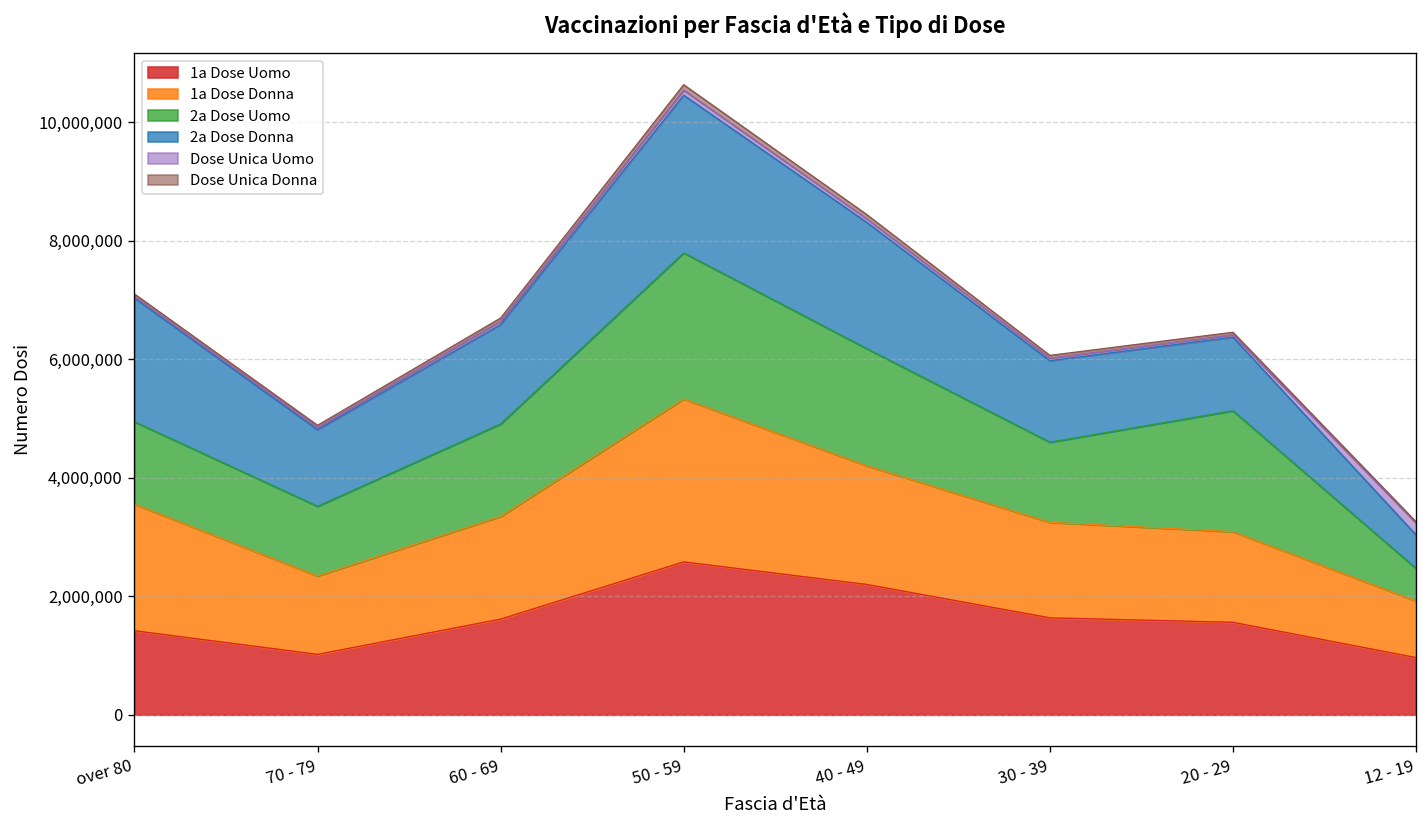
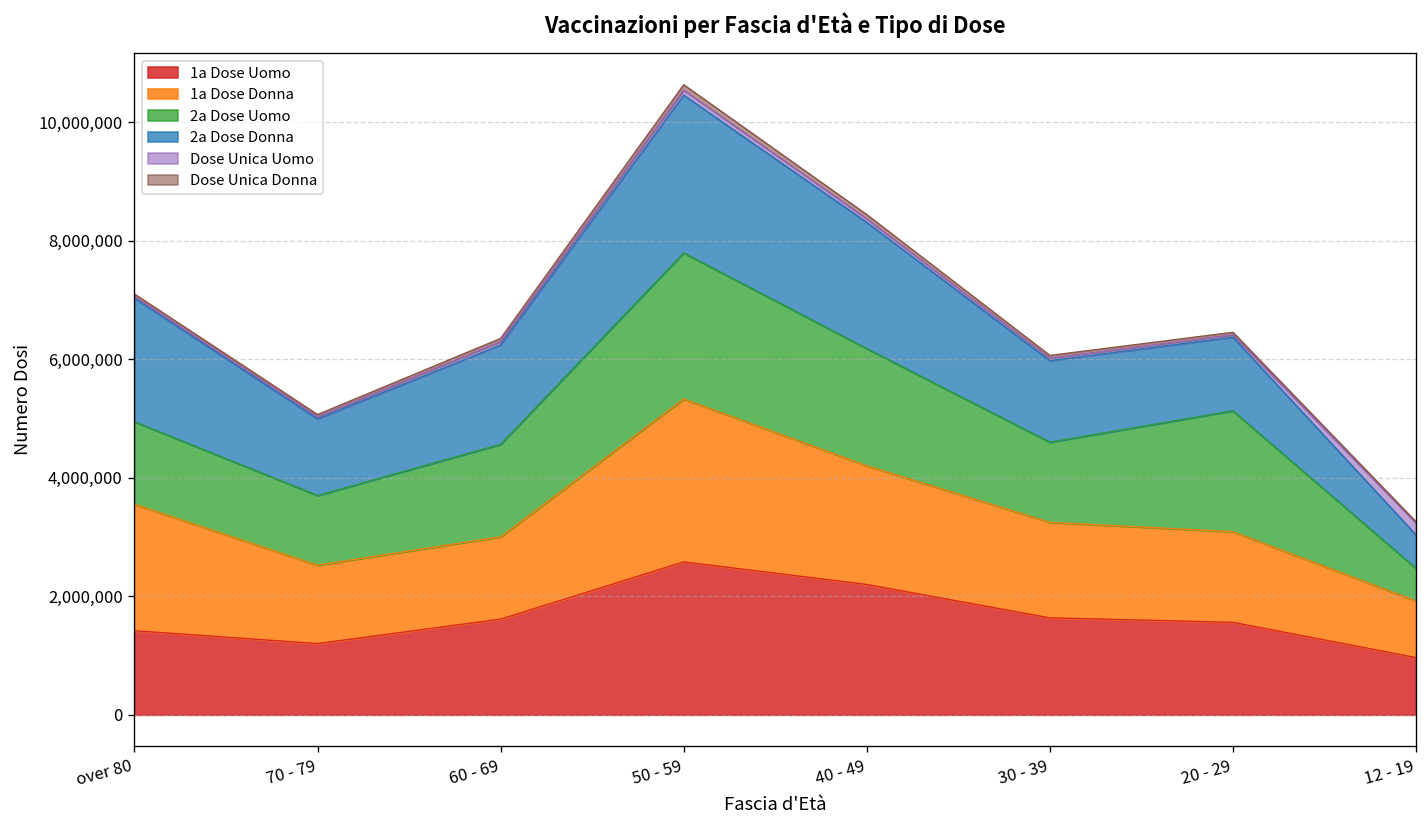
  {
    "1a Dose Uomo": {
      "over 80": "1,400,000",
-     "70 - 79": "1,000,000",
+     "70 - 79": "1,200,000",
      "60 - 69": "1,600,000",
      "50 - 59": "2,600,000",
      "40 - 49": "2,200,000",
      "30 - 39": "1,600,000",
      "20 - 29": "1,600,000",
      "12 - 19": "1,000,000"
    },
    "1a Dose Donna": {
      "over 80": "2,100,000",
      "70 - 79": "1,300,000",
-     "60 - 69": "1,700,000",
+     "60 - 69": "1,400,000",
      "50 - 59": "2,800,000",
      "40 - 49": "2,000,000",
      "30 - 39": "1,600,000",
      "20 - 29": "1,500,000",
      "12 - 19": "1,000,000"
    },
    "2a Dose Uomo": {
      "over 80": "1,400,000",
      "70 - 79": "1,200,000",
      "60 - 69": "1,600,000",
      "50 - 59": "2,500,000",
      "40 - 49": "2,000,000",
      "30 - 39": "1,400,000",
      "20 - 29": "2,000,000",
      "12 - 19": "500,000"
    },
    "2a Dose Donna": {
      "60 - 69": "1,700,000",
      "50 - 59": "2,700,000",
      "40 - 49": "2,100,000",
      "12 - 19": "600,000"
    },
    "Dose Unica Uomo": {
      "60 - 69": "100,000",
      "50 - 59": "100,000",
      "40 - 49": "100,000"
    },
    "Dose Unica Donna": {
      "60 - 69": "100,000",
      "50 - 59": "100,000",
      "40 - 49": "100,000"
    }
  }
